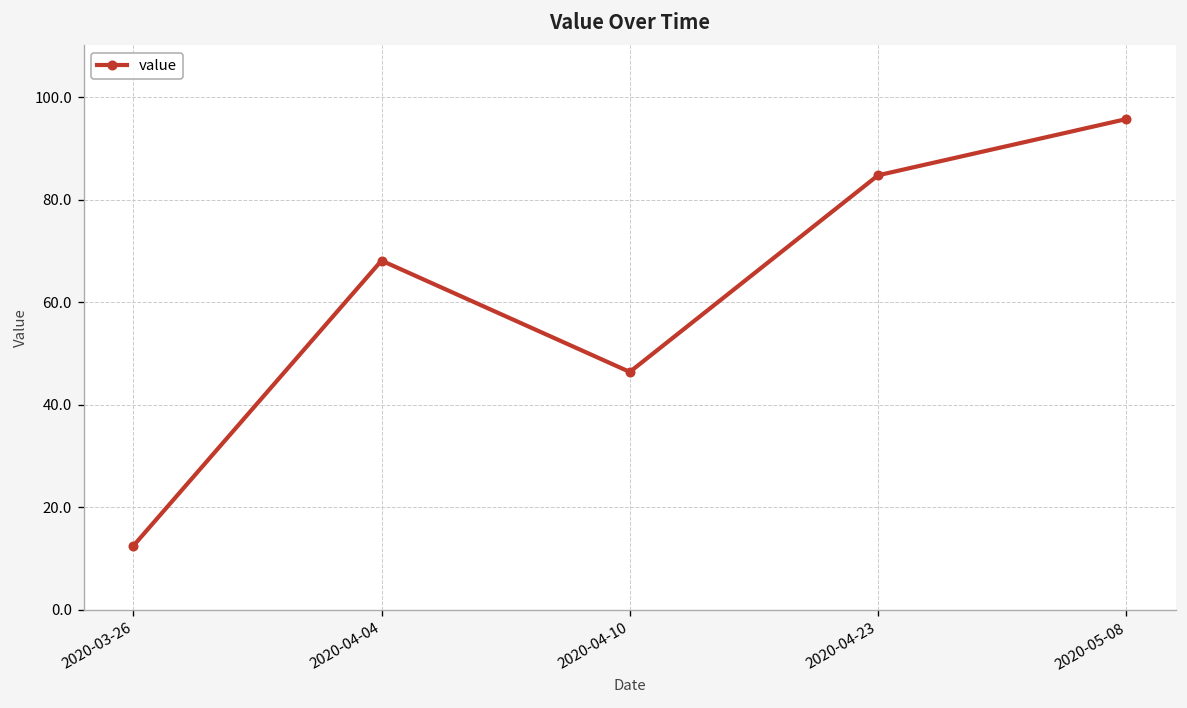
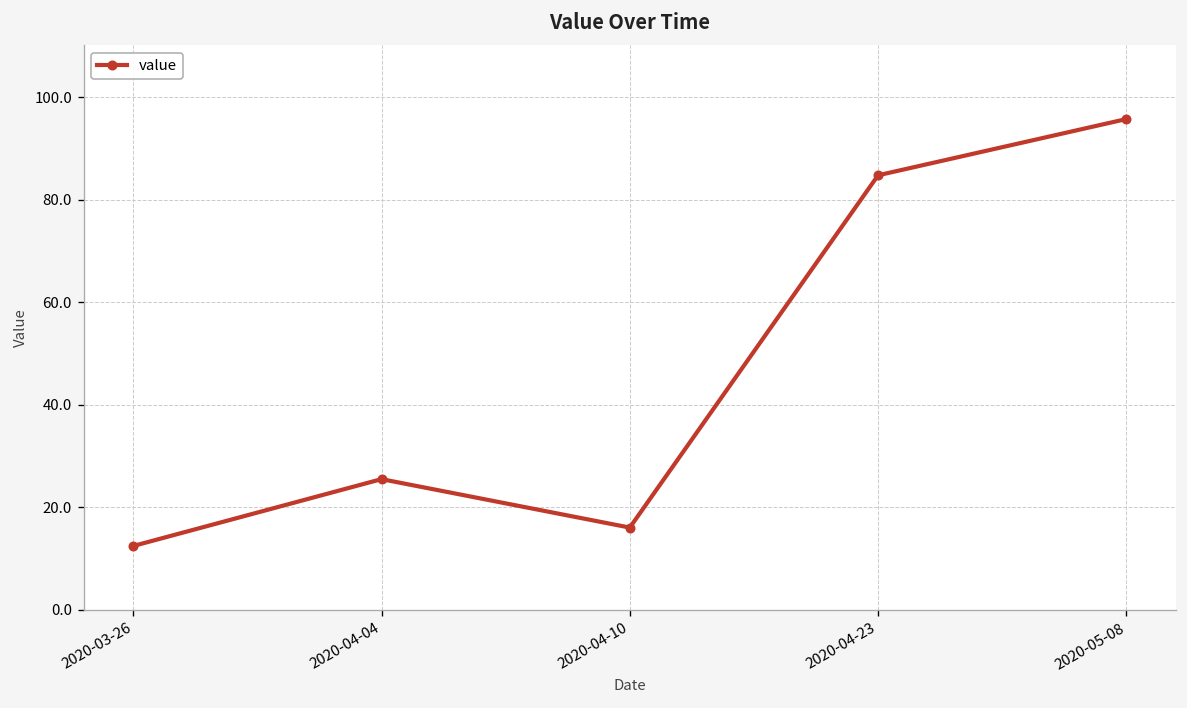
  {
    "2020-03-26": 12,
-   "2020-04-04": 68,
-   "2020-04-10": 46,
+   "2020-04-04": 25,
+   "2020-04-10": 16,
    "2020-04-23": 85,
    "2020-05-08": 96
  }
